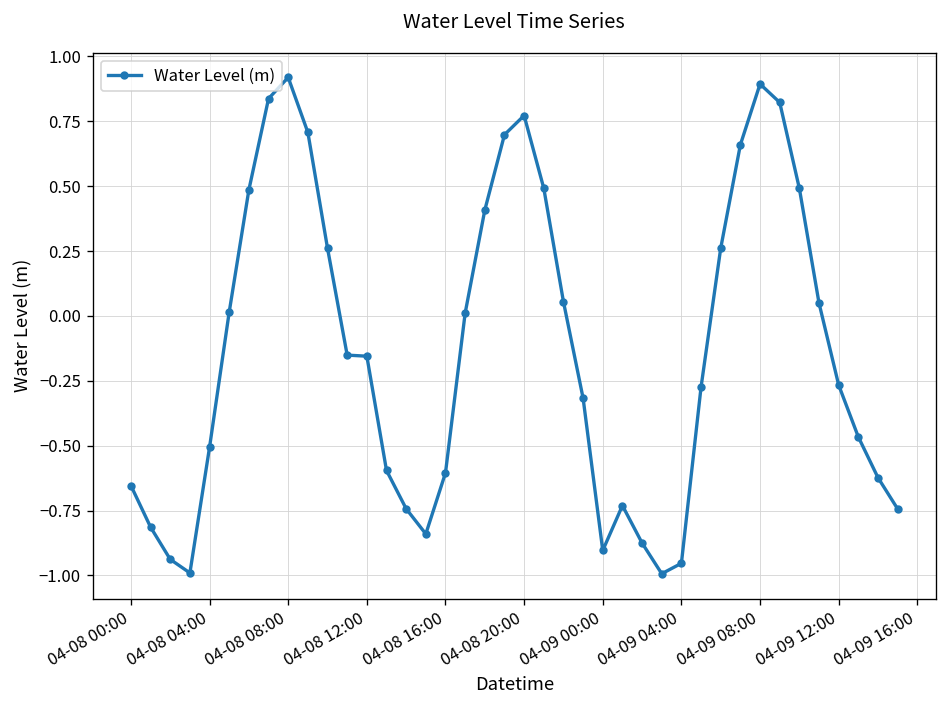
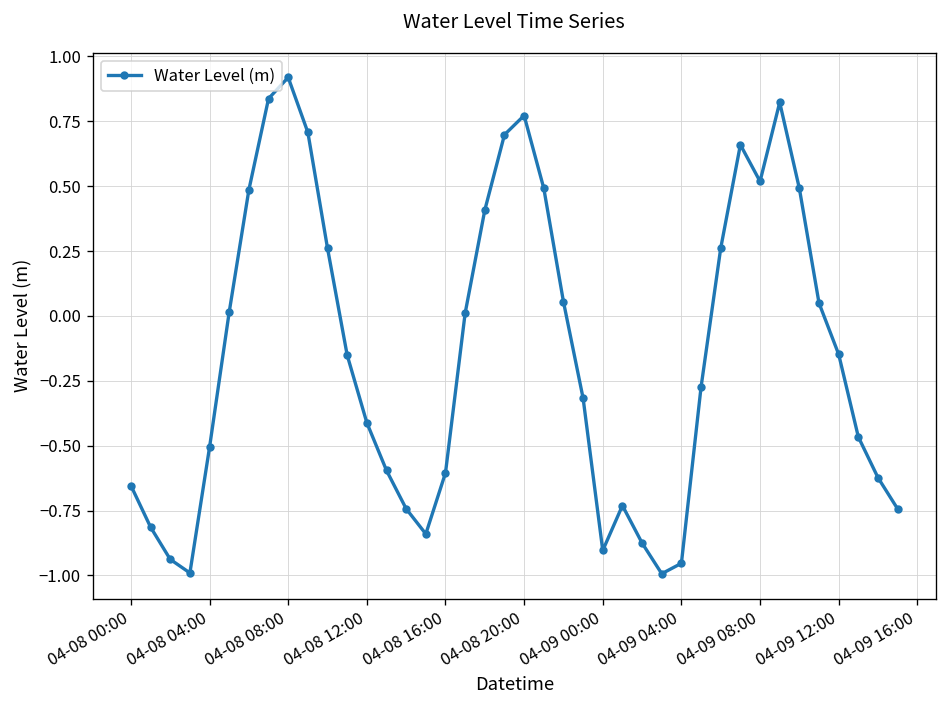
  {
    "04-08 00:00": -0.65,
    "04-08 04:00": -0.51,
    "04-08 08:00": 0.92,
-   "04-08 12:00": -0.16,
+   "04-08 12:00": -0.41,
    "04-08 16:00": -0.61,
    "04-08 20:00": 0.77,
    "04-09 00:00": -0.90,
    "04-09 04:00": -0.95,
-   "04-09 08:00": 0.89,
-   "04-09 12:00": -0.27
+   "04-09 08:00": 0.52,
+   "04-09 12:00": -0.15
  }
